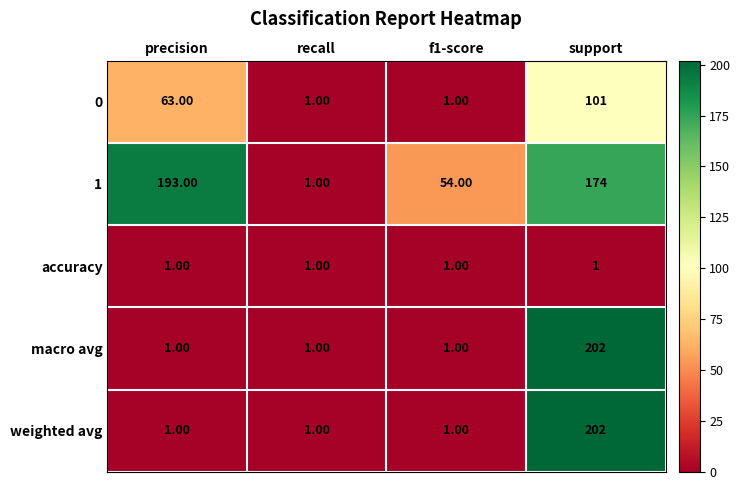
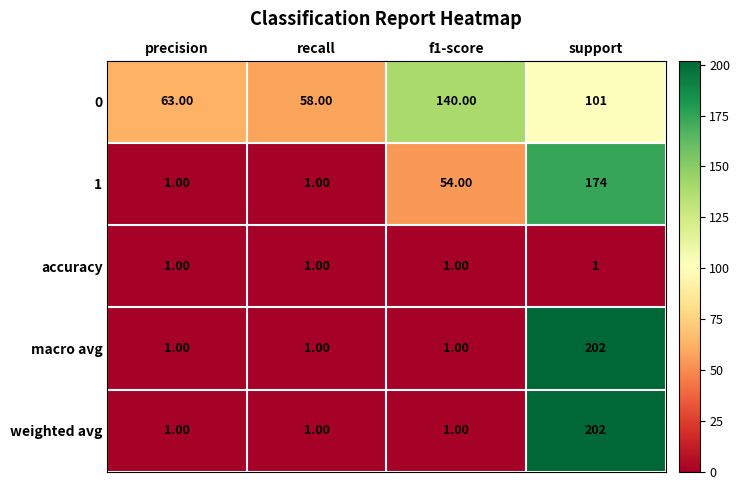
  {
    "0": {
      "precision": 63.00,
-     "recall": 1.00,
-     "f1-score": 1.00,
+     "recall": 58.00,
+     "f1-score": 140.00,
      "support": 101
    },
    "1": {
-     "precision": 193.00,
+     "precision": 1.00,
      "recall": 1.00,
      "f1-score": 54.00,
      "support": 174
    },
    "accuracy": {
      "precision": 1.00,
      "recall": 1.00,
      "f1-score": 1.00,
      "support": 1
    },
    "macro avg": {
      "precision": 1.00,
      "recall": 1.00,
      "f1-score": 1.00,
      "support": 202
    },
    "weighted avg": {
      "precision": 1.00,
      "recall": 1.00,
      "f1-score": 1.00,
      "support": 202
    }
  }
